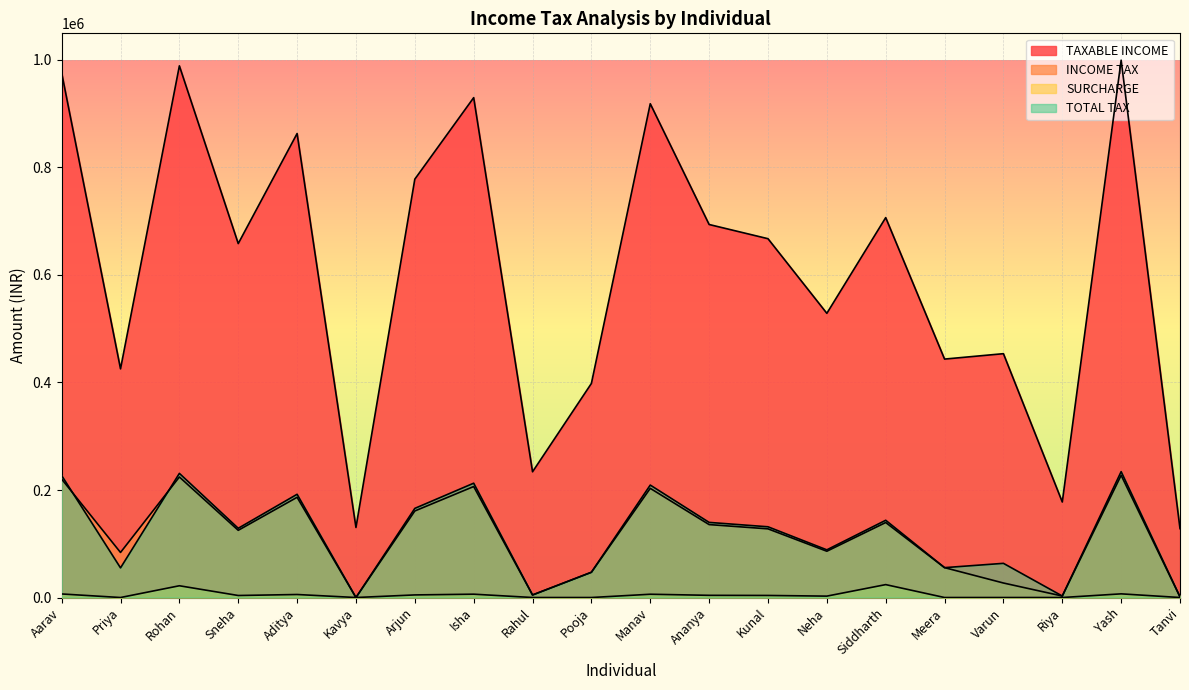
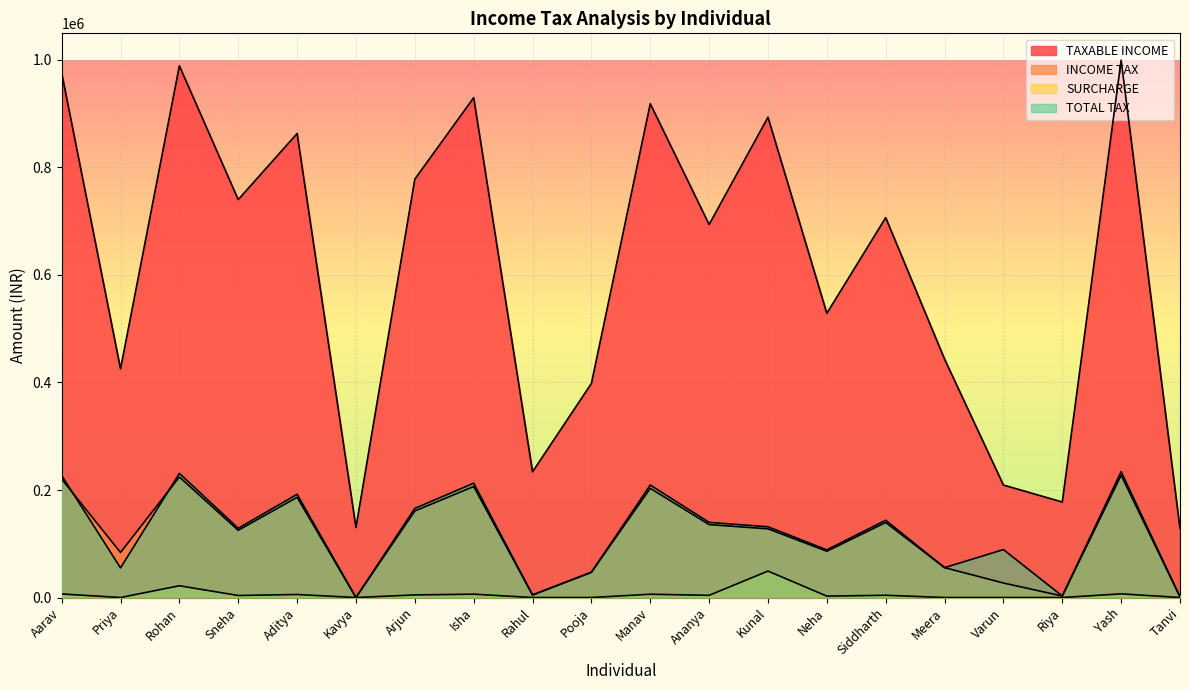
  {
    "TAXABLE INCOME": {
      "Aarav": 980000,
      "Priya": 430000,
      "Rohan": 990000,
-     "Sneha": 660000,
+     "Sneha": 740000,
      "Aditya": 860000,
      "Kavya": 130000,
      "Arjun": 780000,
      "Isha": 930000,
      "Rahul": 230000,
      "Pooja": 400000,
      "Manav": 920000,
      "Ananya": 690000,
-     "Kunal": 670000,
+     "Kunal": 890000,
      "Neha": 530000,
      "Siddharth": 710000,
      "Meera": 440000,
-     "Varun": 450000,
+     "Varun": 210000,
      "Riya": 180000,
      "Tanvi": 130000
    },
    "INCOME TAX": {
      "Aarav": 220000,
      "Priya": 80000,
      "Rohan": 220000,
      "Aditya": 190000,
      "Arjun": 160000,
      "Isha": 210000,
      "Manav": 200000,
      "Varun": 30000,
      "Yash": 230000
    },
    "SURCHARGE": {
      "Aarav": 10000,
      "Priya": 0,
      "Rohan": 20000,
      "Sneha": 0,
      "Aditya": 10000,
      "Arjun": 0,
      "Isha": 10000,
      "Pooja": 0,
      "Manav": 10000,
      "Ananya": 0,
-     "Kunal": 0,
+     "Kunal": 50000,
      "Neha": 0,
-     "Siddharth": 20000,
+     "Siddharth": 0,
      "Meera": 0,
      "Varun": 0,
      "Yash": 10000
    },
    "TOTAL TAX": {
      "Aarav": 230000,
      "Priya": 60000,
      "Rohan": 230000,
      "Aditya": 190000,
      "Arjun": 170000,
      "Isha": 210000,
      "Manav": 210000,
-     "Varun": 60000,
+     "Varun": 90000,
      "Yash": 230000
    }
  }
